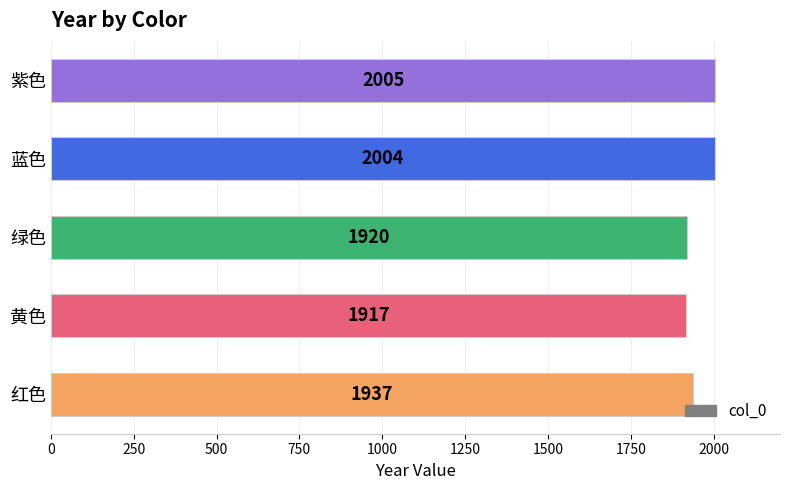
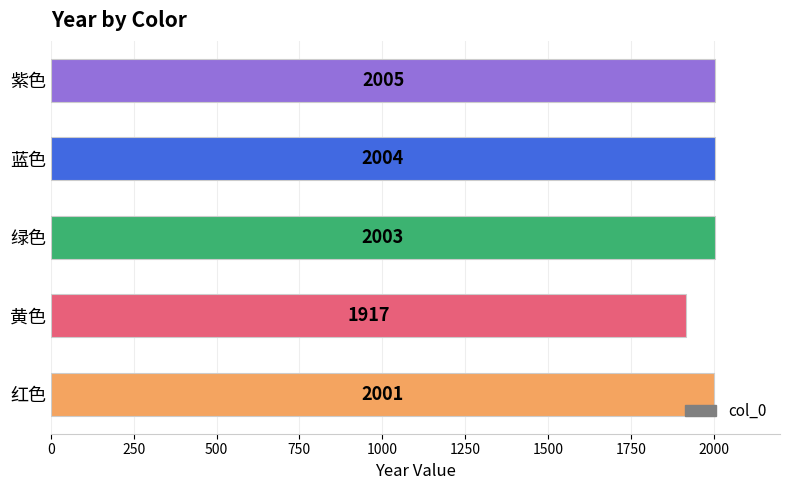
  {
    "紫色": 2005,
    "蓝色": 2004,
-   "绿色": 1920,
+   "绿色": 2003,
    "黄色": 1917,
-   "红色": 1937
+   "红色": 2001
  }
